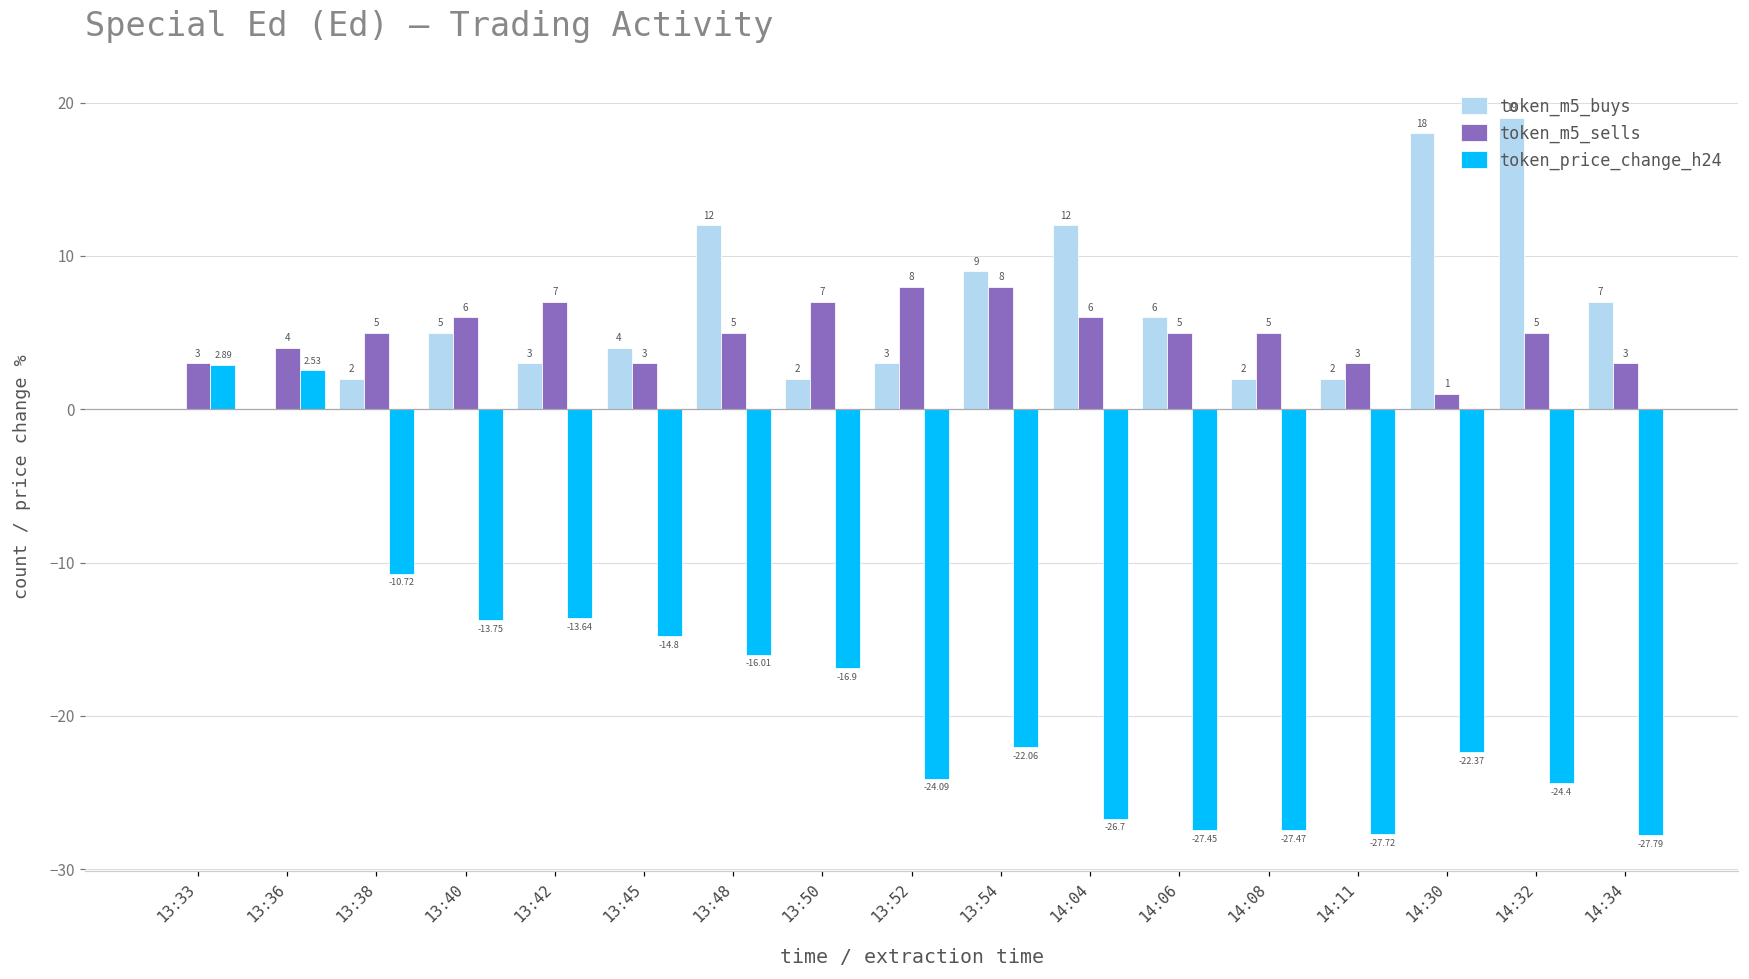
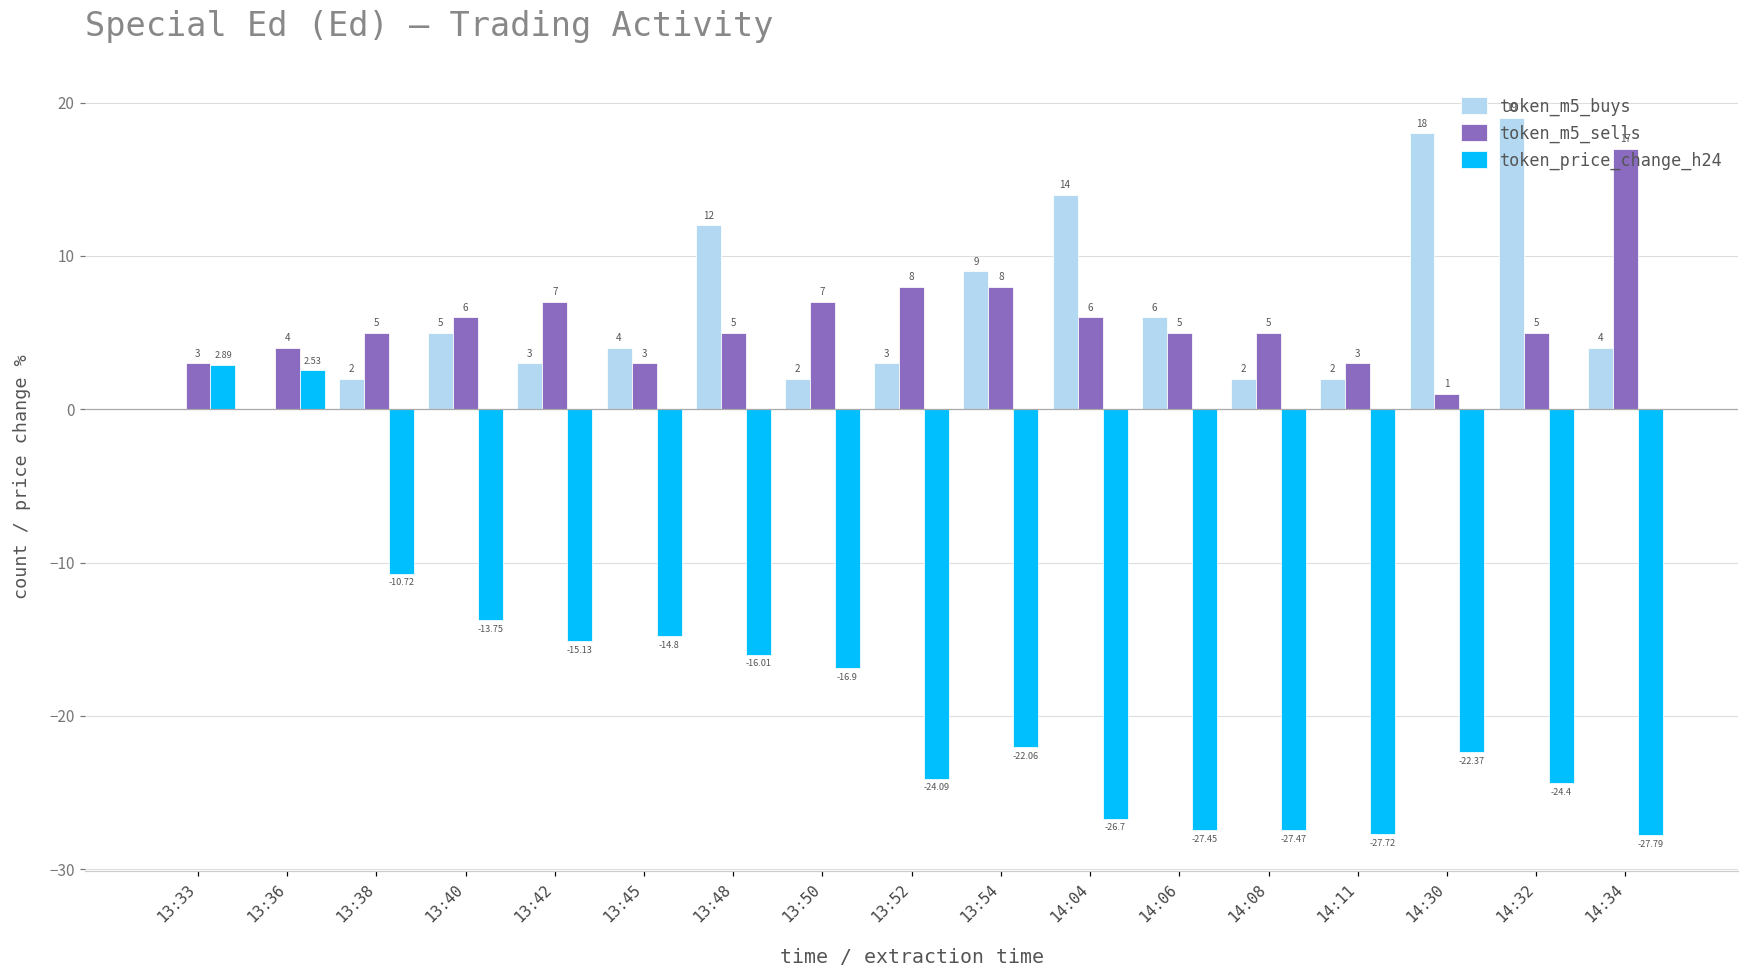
  {
    "token_m5_buys": {
      "13:38": 2,
      "13:40": 5,
      "13:42": 3,
      "13:45": 4,
      "13:48": 12,
      "13:50": 2,
      "13:52": 3,
      "13:54": 9,
-     "14:04": 12,
+     "14:04": 14,
      "14:06": 6,
      "14:08": 2,
      "14:11": 2,
      "14:30": 18,
      "14:32": 19,
-     "14:34": 7
+     "14:34": 4
    },
    "token_m5_sells": {
      "13:33": 3,
      "13:36": 4,
      "13:38": 5,
      "13:40": 6,
      "13:42": 7,
      "13:45": 3,
      "13:48": 5,
      "13:50": 7,
      "13:52": 8,
      "13:54": 8,
      "14:04": 6,
      "14:06": 5,
      "14:08": 5,
      "14:11": 3,
      "14:30": 1,
      "14:32": 5,
-     "14:34": 3
+     "14:34": 17
    },
    "token_price_change_h24": {
      "13:33": 2.89,
      "13:36": 2.53,
      "13:38": -10.72,
      "13:40": -13.75,
-     "13:42": -13.64,
+     "13:42": -15.13,
      "13:45": -14.8,
      "13:48": -16.01,
      "13:50": -16.9,
      "13:52": -24.09,
      "13:54": -22.06,
      "14:04": -26.7,
      "14:06": -27.45,
      "14:08": -27.47,
      "14:11": -27.72,
      "14:30": -22.37,
      "14:32": -24.4,
      "14:34": -27.79
    }
  }
